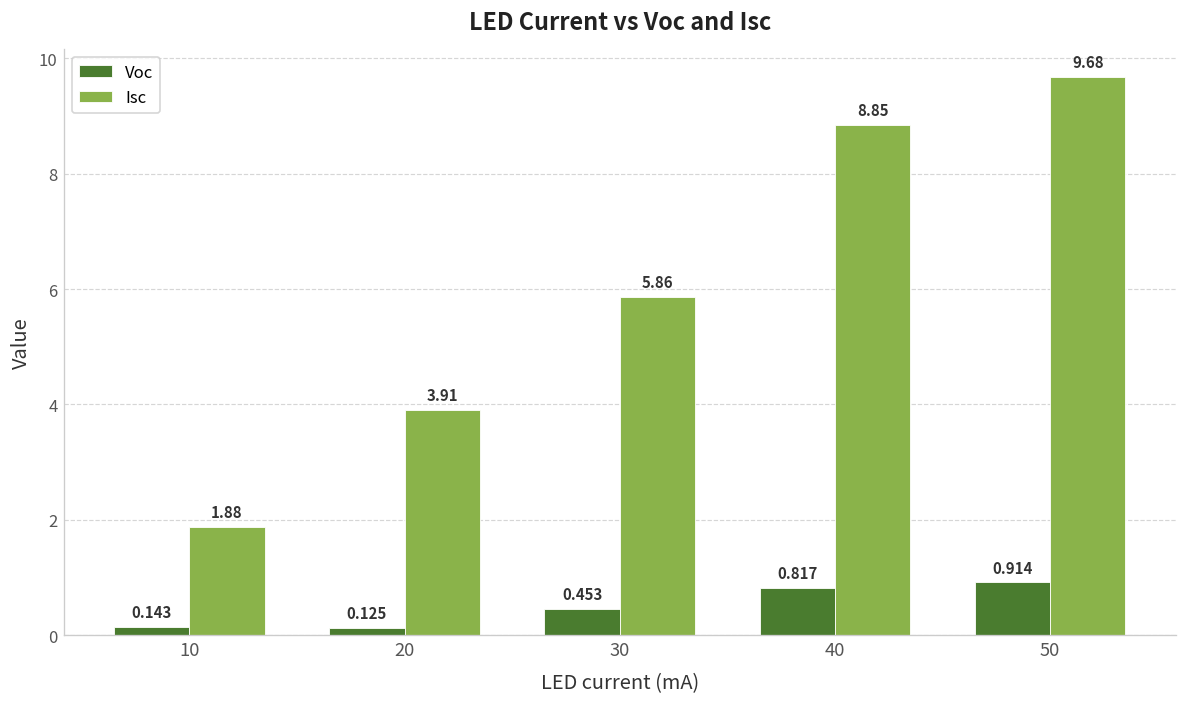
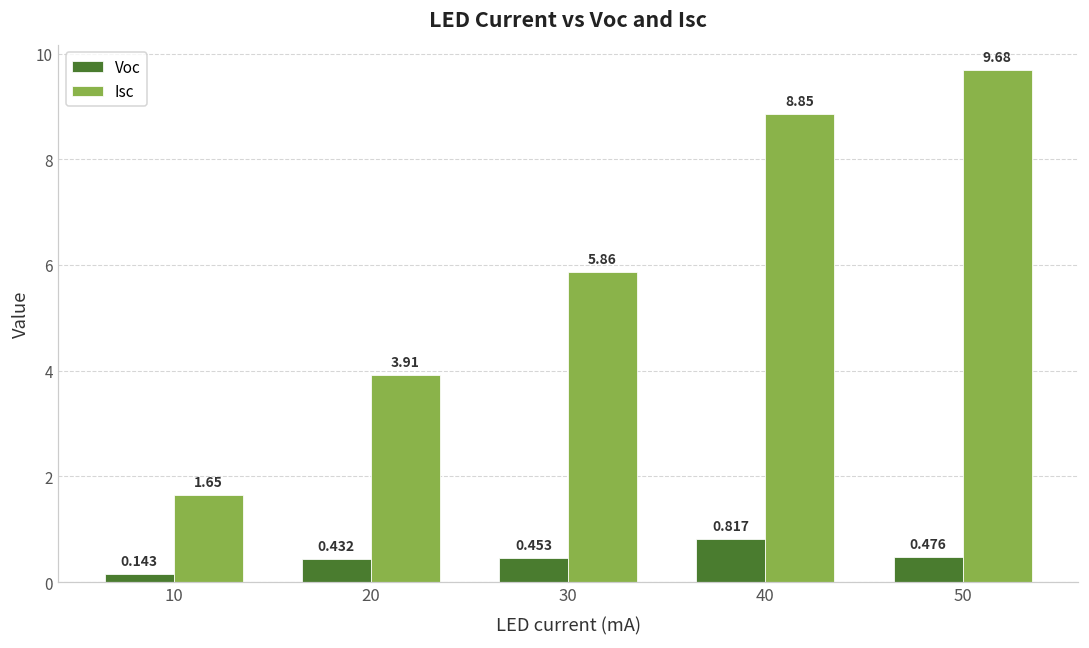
  {
    "Voc": {
      "10": 0.143,
-     "20": 0.125,
+     "20": 0.432,
      "30": 0.453,
      "40": 0.817,
-     "50": 0.914
+     "50": 0.476
    },
    "Isc": {
-     "10": 1.88,
+     "10": 1.65,
      "20": 3.91,
      "30": 5.86,
      "40": 8.85,
      "50": 9.68
    }
  }
